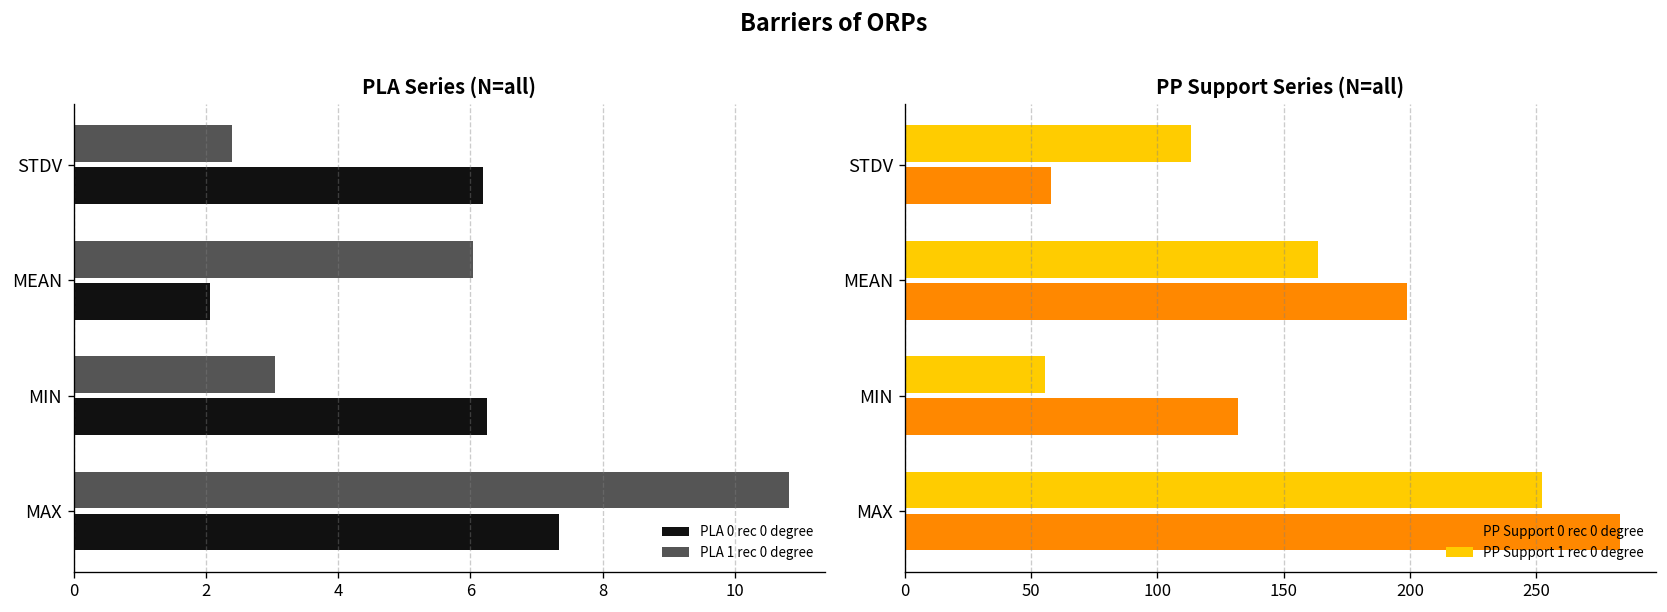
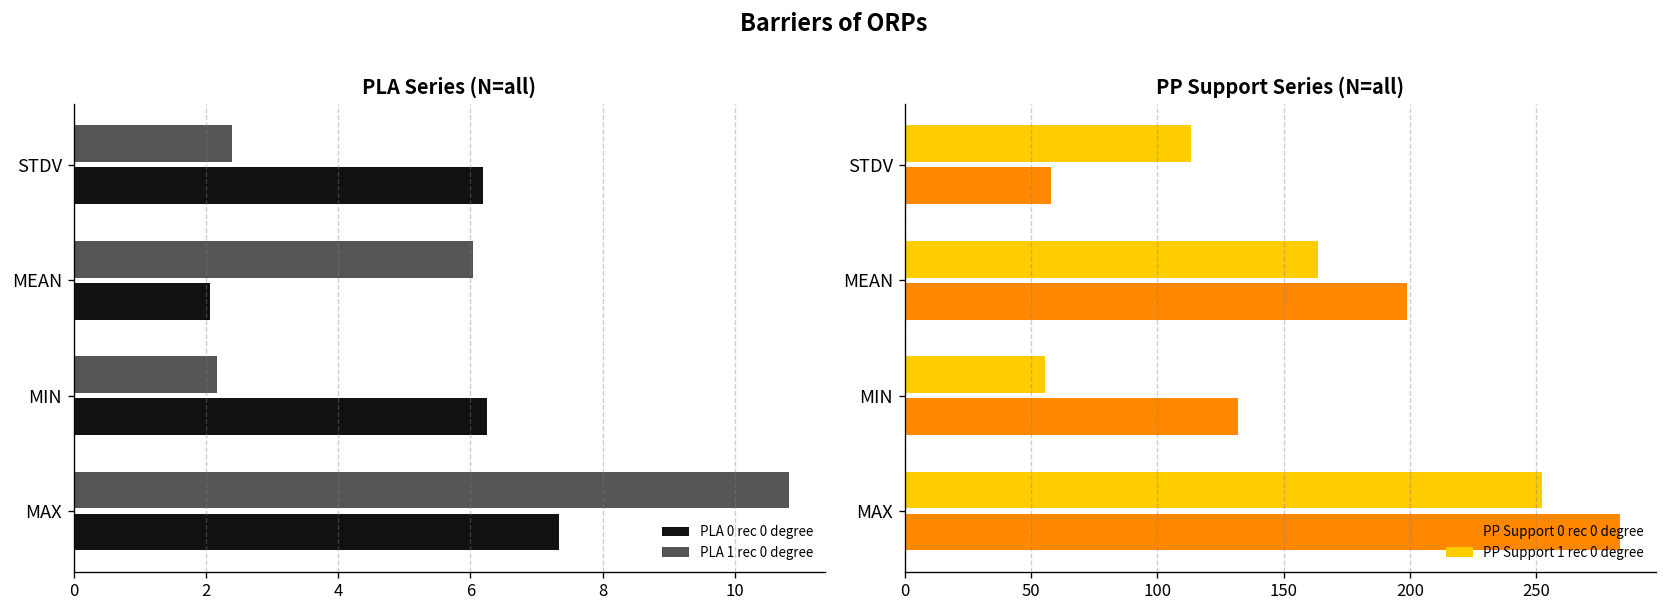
  {
    "PLA Series (N=all)": {
      "PLA 0 rec 0 degree": {
        "STDV": 6.2,
        "MEAN": 2.1,
        "MIN": 6.2,
        "MAX": 7.3
      },
      "PLA 1 rec 0 degree": {
        "STDV": 2.4,
        "MEAN": 6.0,
-       "MIN": 3.0,
+       "MIN": 2.2,
        "MAX": 10.8
      }
    },
    "PP Support Series (N=all)": {
      "PP Support 0 rec 0 degree": {
        "STDV": 58,
        "MEAN": 199,
        "MIN": 132,
        "MAX": 283
      },
      "PP Support 1 rec 0 degree": {
        "STDV": 113,
        "MEAN": 163,
        "MIN": 56,
        "MAX": 252
      }
    }
  }
